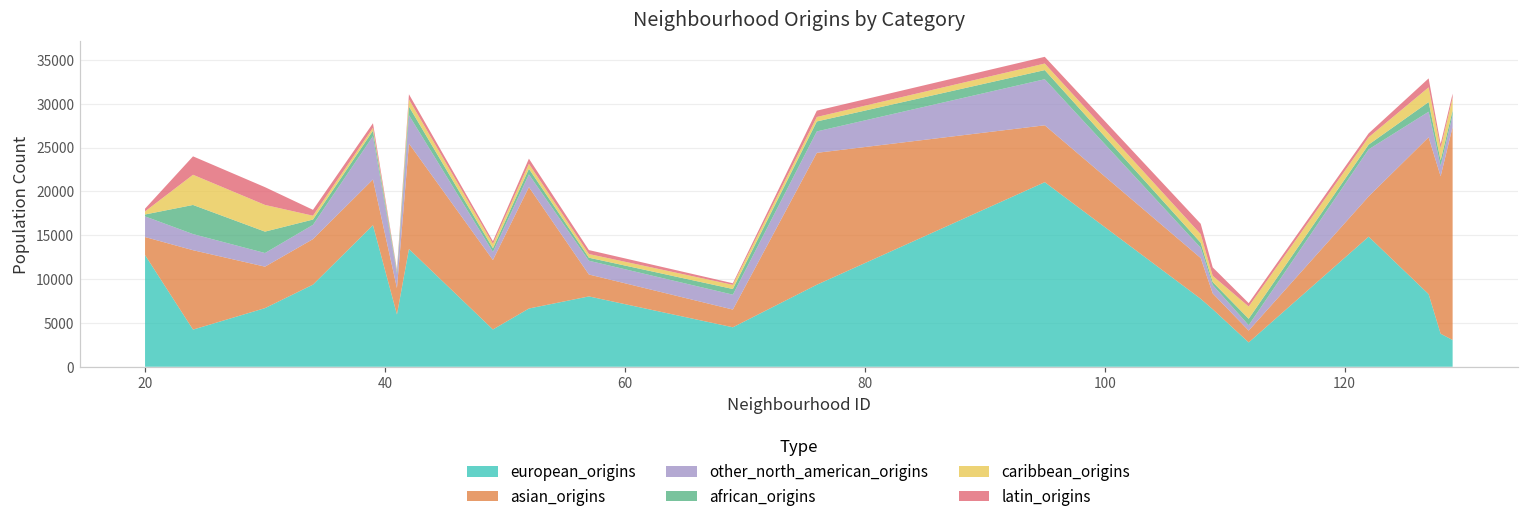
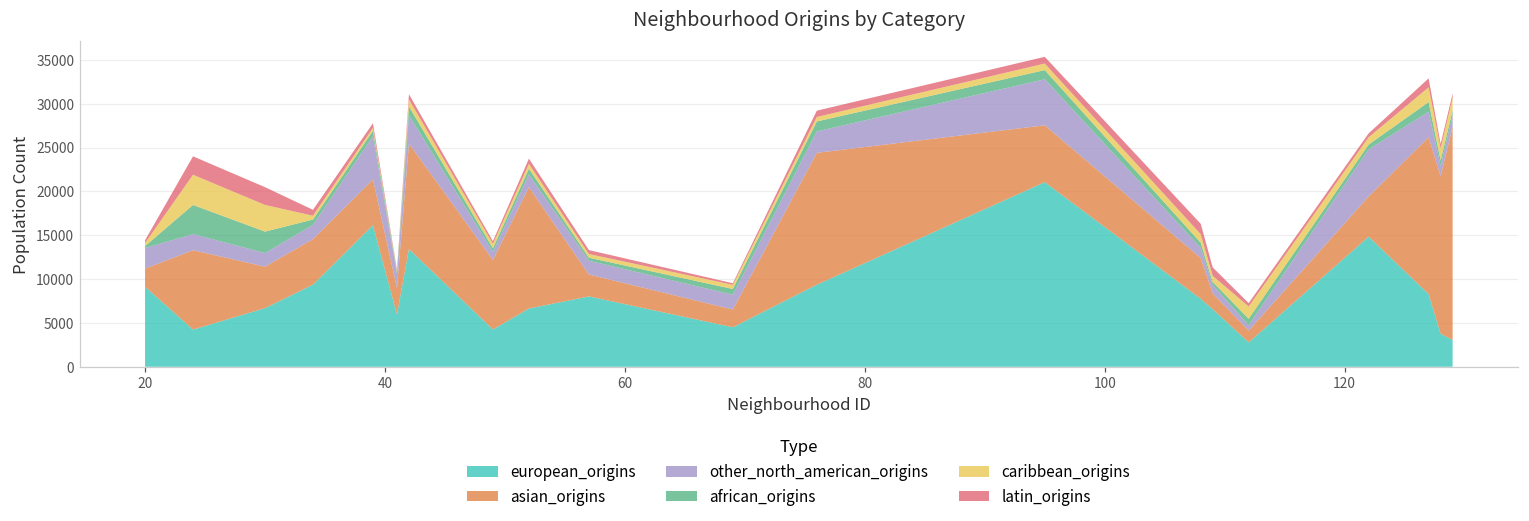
  {
    "european_origins": {
-     "20": 13000
+     "20": 9000
    }
  }
